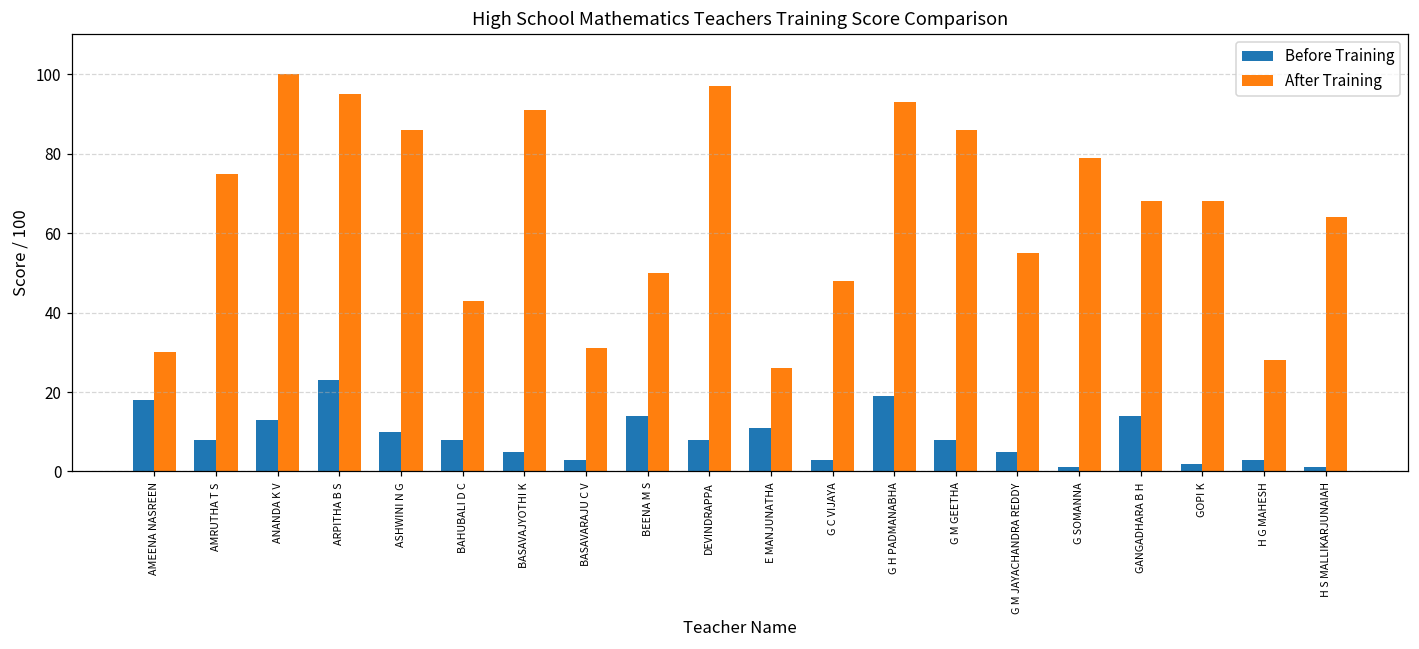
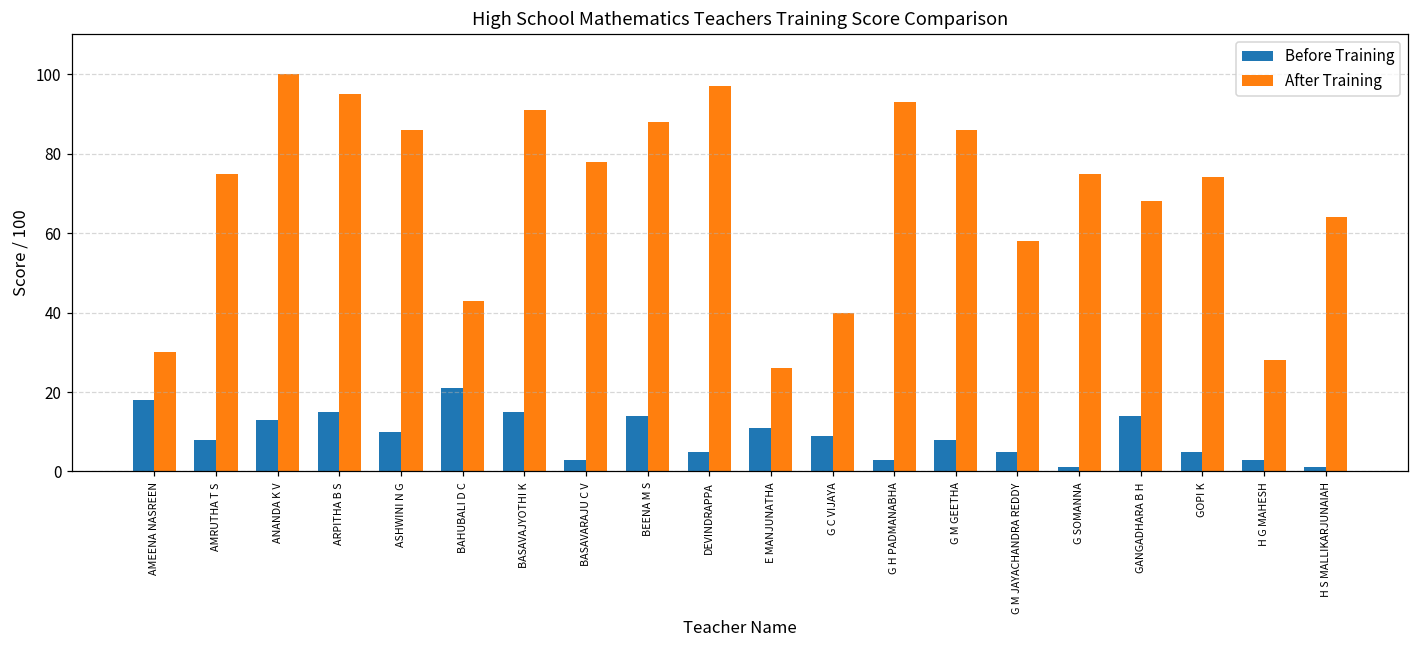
  {
    "Before Training": {
      "AMEENA NASREEN": 18,
      "AMRUTHA T S": 8,
      "ANANDA K V": 13,
-     "ARPITHA B S": 23,
+     "ARPITHA B S": 15,
      "ASHWINI N G": 10,
-     "BAHUBALI D C": 8,
-     "BASAVAJYOTHI K": 5,
+     "BAHUBALI D C": 21,
+     "BASAVAJYOTHI K": 15,
      "BASAVARAJU C V": 3,
      "BEENA M S": 14,
-     "DEVINDRAPPA": 8,
+     "DEVINDRAPPA": 5,
      "E MANJUNATHA": 11,
-     "G C VIJAYA": 3,
-     "G H PADMANABHA": 19,
+     "G C VIJAYA": 9,
+     "G H PADMANABHA": 3,
      "G M GEETHA": 8,
      "G M JAYACHANDRA REDDY": 5,
      "G SOMANNA": 1,
      "GANGADHARA B H": 14,
-     "GOPI K": 2,
+     "GOPI K": 5,
      "H G MAHESH": 3,
      "H S MALLIKARJUNAIAH": 1
    },
    "After Training": {
      "AMEENA NASREEN": 30,
      "AMRUTHA T S": 75,
      "ANANDA K V": 100,
      "ARPITHA B S": 95,
      "ASHWINI N G": 86,
      "BAHUBALI D C": 43,
      "BASAVAJYOTHI K": 91,
-     "BASAVARAJU C V": 31,
-     "BEENA M S": 50,
+     "BASAVARAJU C V": 78,
+     "BEENA M S": 88,
      "DEVINDRAPPA": 97,
      "E MANJUNATHA": 26,
-     "G C VIJAYA": 48,
+     "G C VIJAYA": 40,
      "G H PADMANABHA": 93,
      "G M GEETHA": 86,
-     "G M JAYACHANDRA REDDY": 55,
-     "G SOMANNA": 79,
+     "G M JAYACHANDRA REDDY": 58,
+     "G SOMANNA": 75,
      "GANGADHARA B H": 68,
-     "GOPI K": 68,
+     "GOPI K": 74,
      "H G MAHESH": 28,
      "H S MALLIKARJUNAIAH": 64
    }
  }
